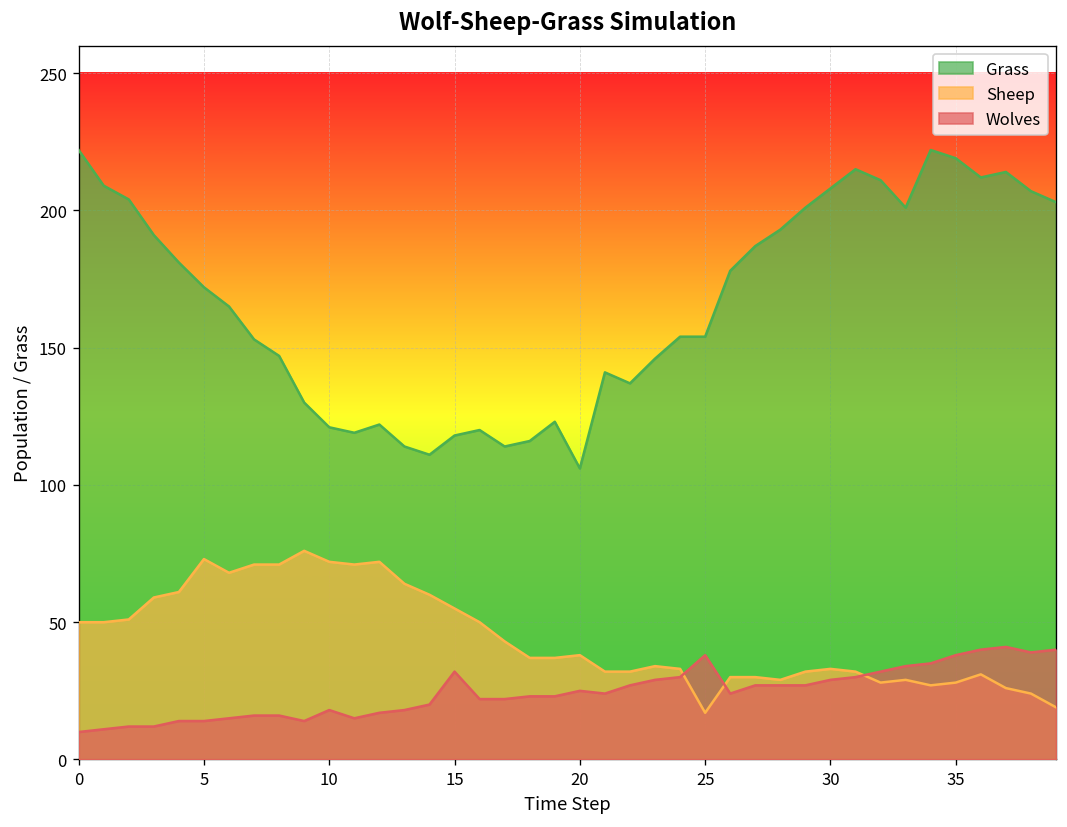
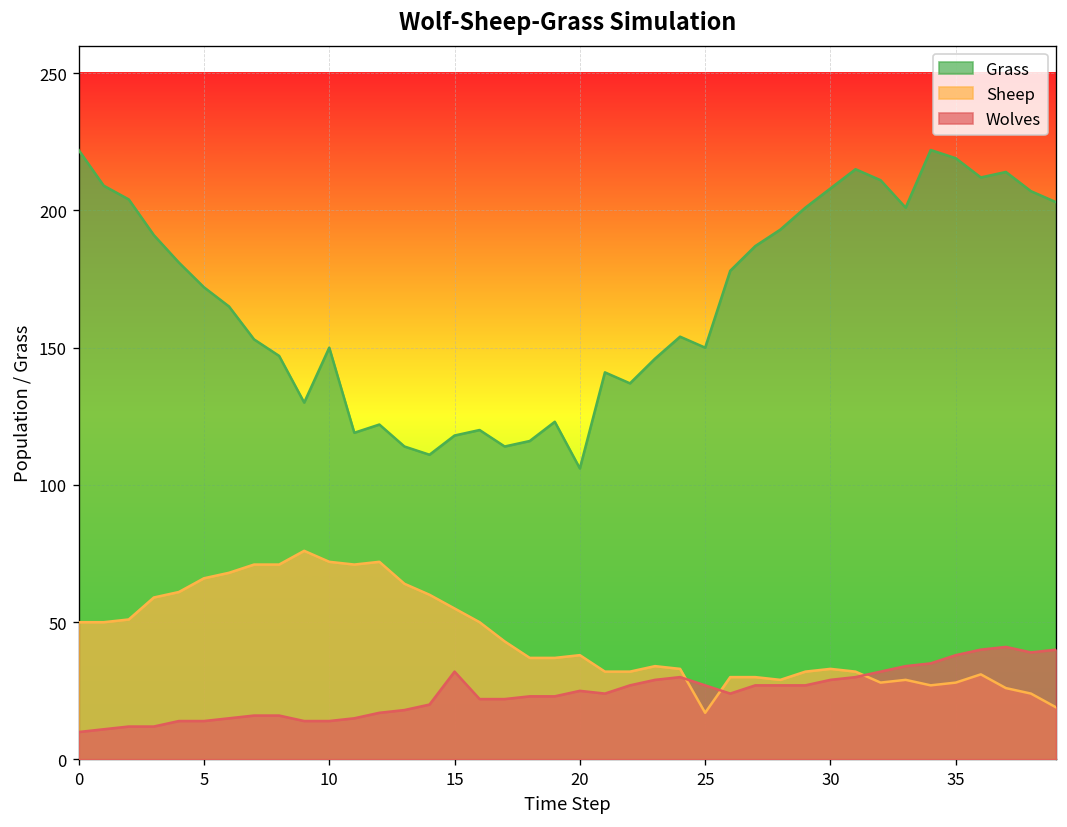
  {
    "Grass": {
      "0": 222,
      "5": 172,
-     "10": 121,
+     "10": 150,
      "15": 118,
      "20": 106,
-     "25": 154,
+     "25": 150,
      "30": 208,
      "35": 219
    },
    "Sheep": {
      "0": 50,
-     "5": 73,
+     "5": 66,
      "10": 72,
      "15": 55,
      "20": 38,
      "25": 17,
      "30": 33,
      "35": 28
    },
    "Wolves": {
      "0": 10,
      "5": 14,
-     "10": 18,
+     "10": 14,
      "15": 32,
      "20": 25,
-     "25": 38,
+     "25": 27,
      "30": 29,
      "35": 38
    }
  }
